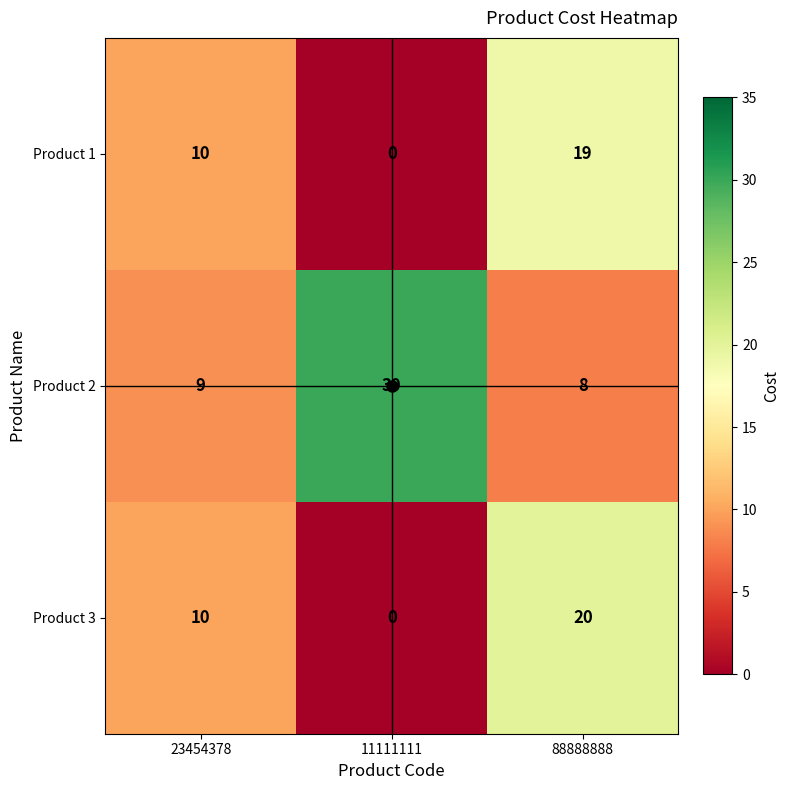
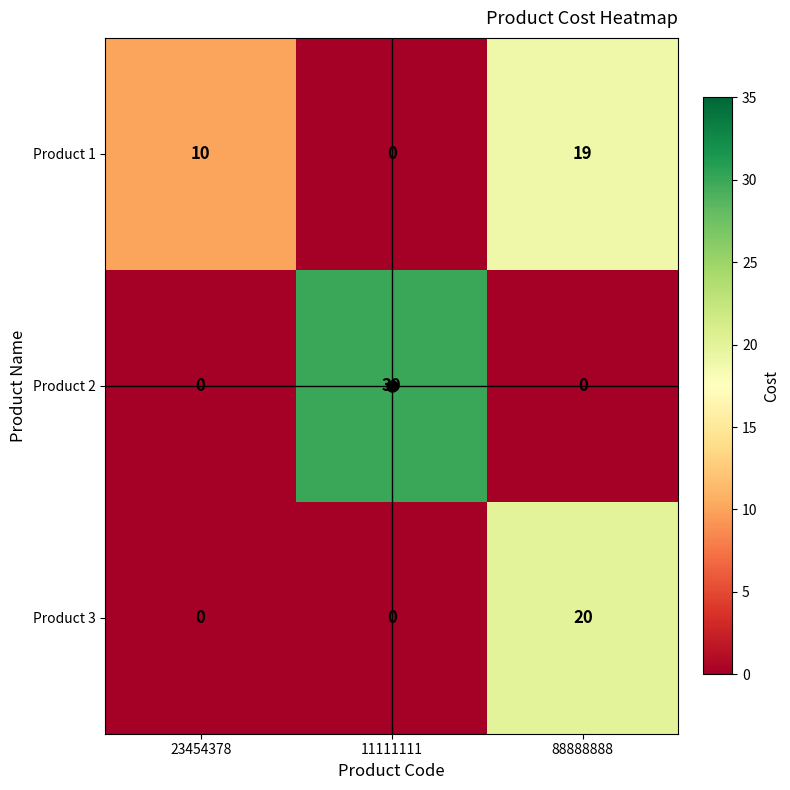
  {
    "Product 1": {
      "23454378": 10,
      "11111111": 0,
      "88888888": 19
    },
    "Product 2": {
-     "23454378": 9,
-     "88888888": 8
+     "23454378": 0,
+     "88888888": 0
    },
    "Product 3": {
-     "23454378": 10,
+     "23454378": 0,
      "11111111": 0,
      "88888888": 20
    }
  }
